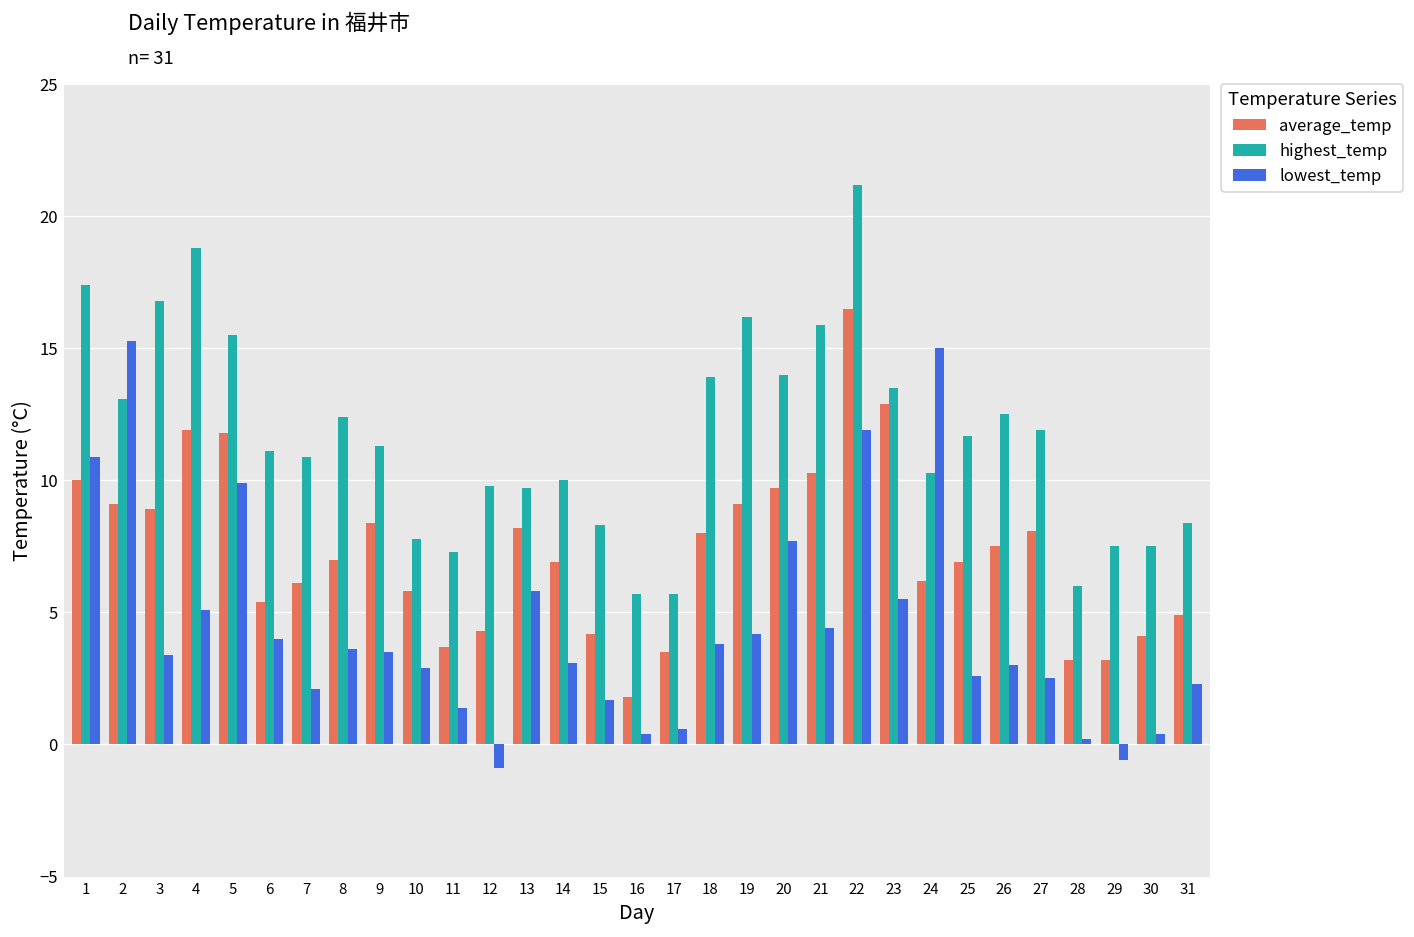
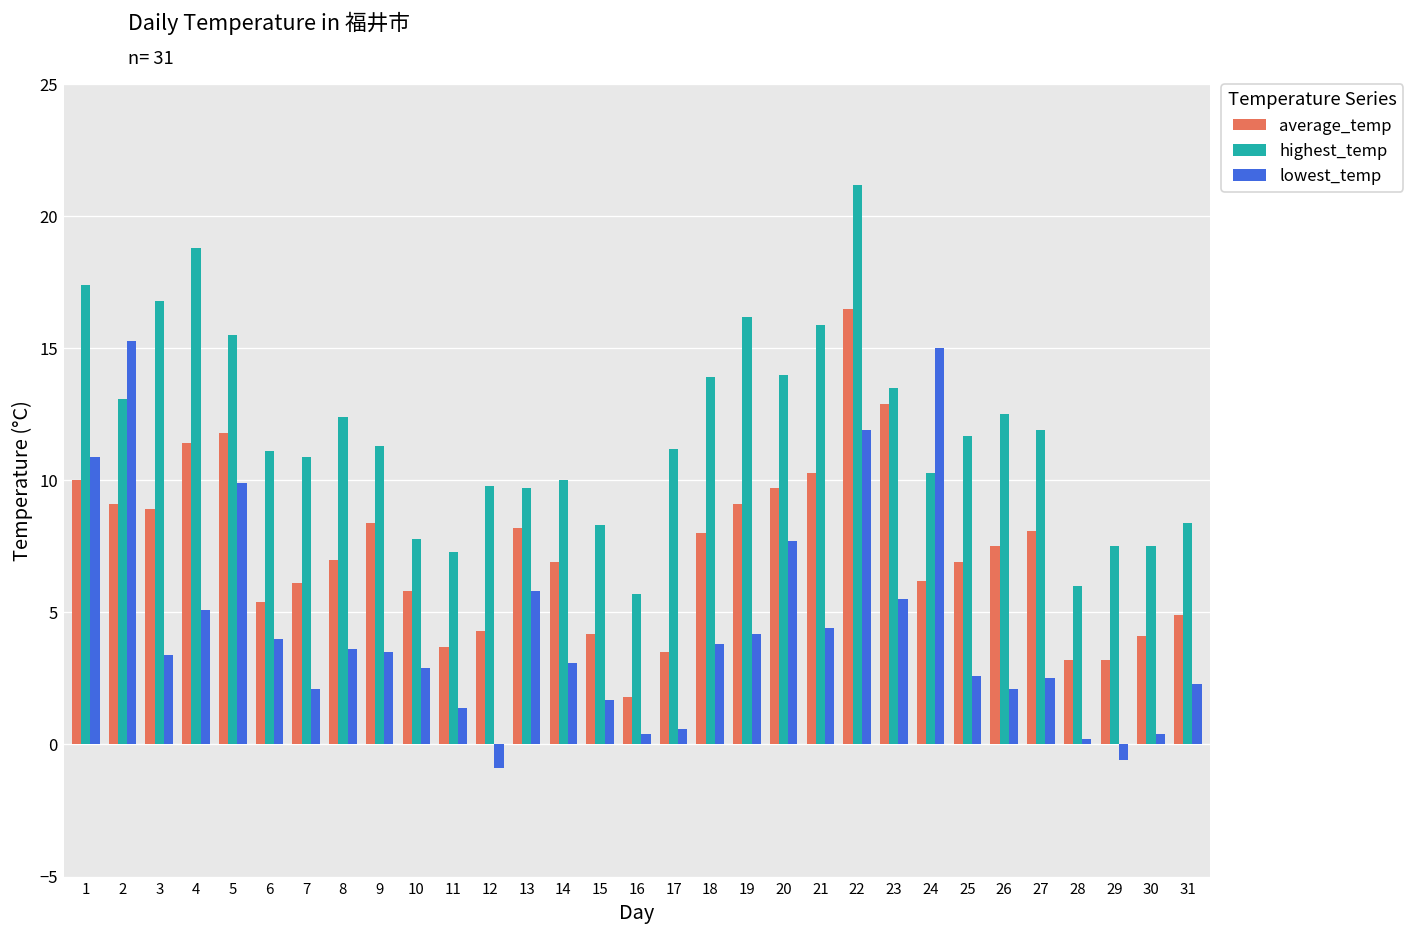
  {
    "average_temp": {
      "1": 10.0,
      "2": 9.1,
      "3": 8.9,
-     "4": 11.9,
+     "4": 11.4,
      "5": 11.8,
      "6": 5.4,
      "7": 6.1,
      "8": 7.0,
      "9": 8.4,
      "10": 5.8,
      "11": 3.7,
      "12": 4.3,
      "13": 8.2,
      "14": 6.9,
      "15": 4.2,
      "16": 1.8,
      "17": 3.5,
      "18": 8.0,
      "19": 9.1,
      "20": 9.7,
      "21": 10.3,
      "22": 16.5,
      "23": 12.9,
      "24": 6.2,
      "25": 6.9,
      "26": 7.5,
      "27": 8.1,
      "28": 3.2,
      "29": 3.2,
      "30": 4.1,
      "31": 4.9
    },
    "highest_temp": {
      "1": 17.4,
      "2": 13.1,
      "3": 16.8,
      "4": 18.8,
      "5": 15.5,
      "6": 11.1,
      "7": 10.9,
      "8": 12.4,
      "9": 11.3,
      "10": 7.8,
      "11": 7.3,
      "12": 9.8,
      "13": 9.7,
      "14": 10.0,
      "15": 8.3,
      "16": 5.7,
-     "17": 5.7,
+     "17": 11.2,
      "18": 13.9,
      "19": 16.2,
      "20": 14.0,
      "21": 15.9,
      "22": 21.2,
      "23": 13.5,
      "24": 10.3,
      "25": 11.7,
      "26": 12.5,
      "27": 11.9,
      "28": 6.0,
      "29": 7.5,
      "30": 7.5,
      "31": 8.4
    },
    "lowest_temp": {
      "1": 10.9,
      "2": 15.3,
      "3": 3.4,
      "4": 5.1,
      "5": 9.9,
      "6": 4.0,
      "7": 2.1,
      "8": 3.6,
      "9": 3.5,
      "10": 2.9,
      "11": 1.4,
      "12": -0.9,
      "13": 5.8,
      "14": 3.1,
      "15": 1.7,
      "16": 0.4,
      "17": 0.6,
      "18": 3.8,
      "19": 4.2,
      "20": 7.7,
      "21": 4.4,
      "22": 11.9,
      "23": 5.5,
      "24": 15.0,
      "25": 2.6,
-     "26": 3.0,
+     "26": 2.1,
      "27": 2.5,
      "28": 0.2,
      "29": -0.6,
      "30": 0.4,
      "31": 2.3
    }
  }
